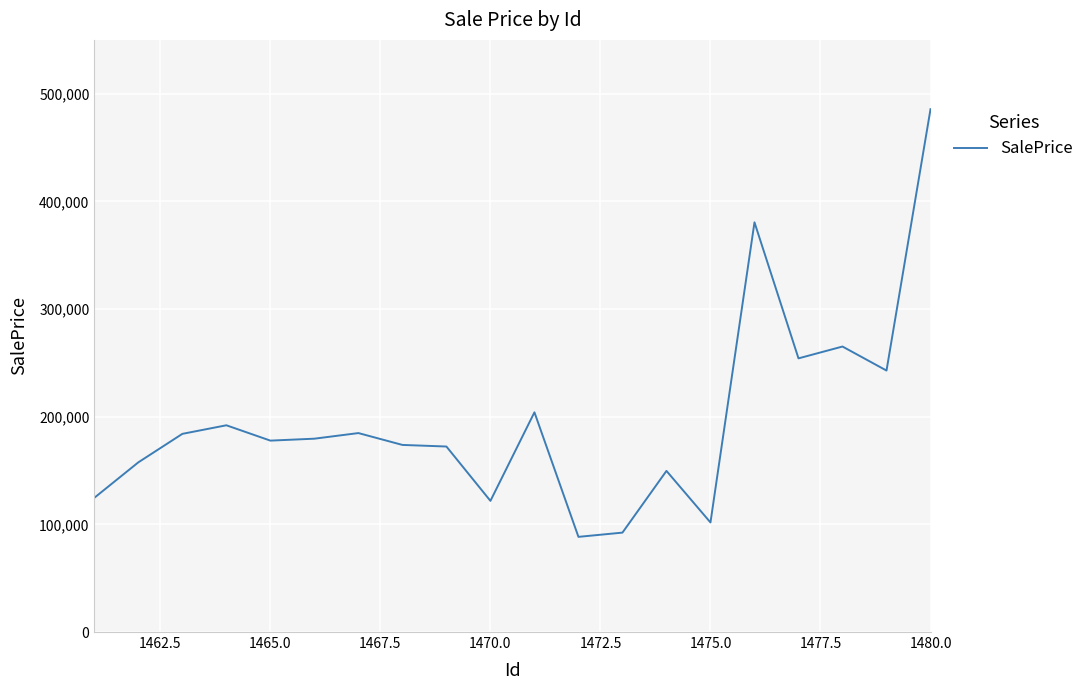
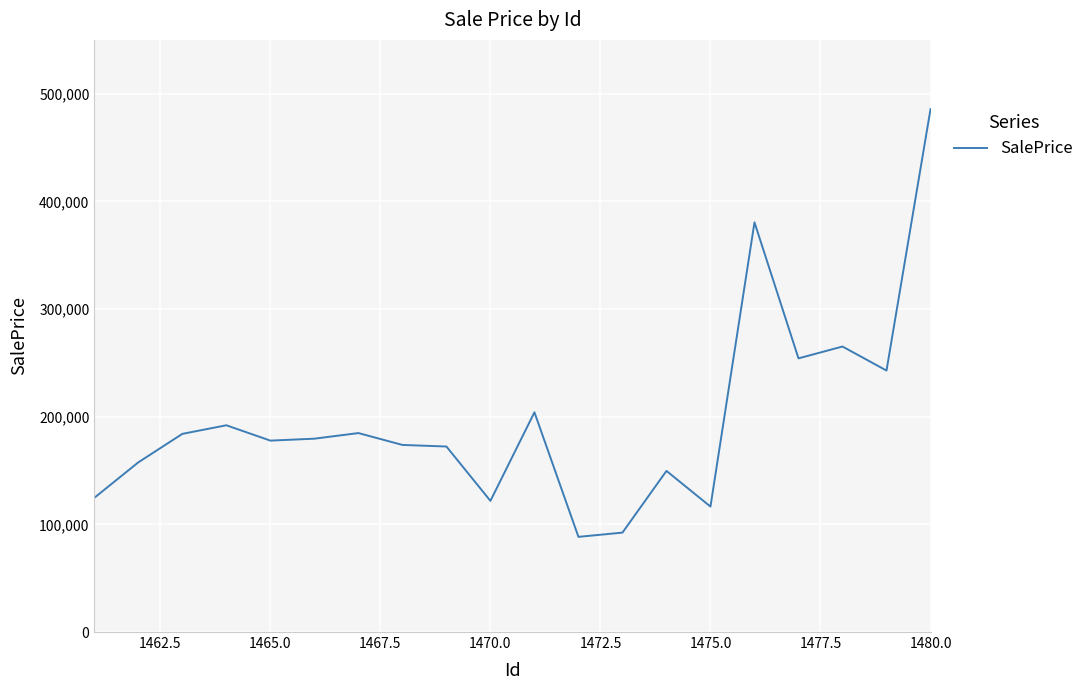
  {
    "1465.0": "178,000",
    "1470.0": "122,000",
-   "1475.0": "102,000",
+   "1475.0": "117,000",
    "1480.0": "486,000"
  }
